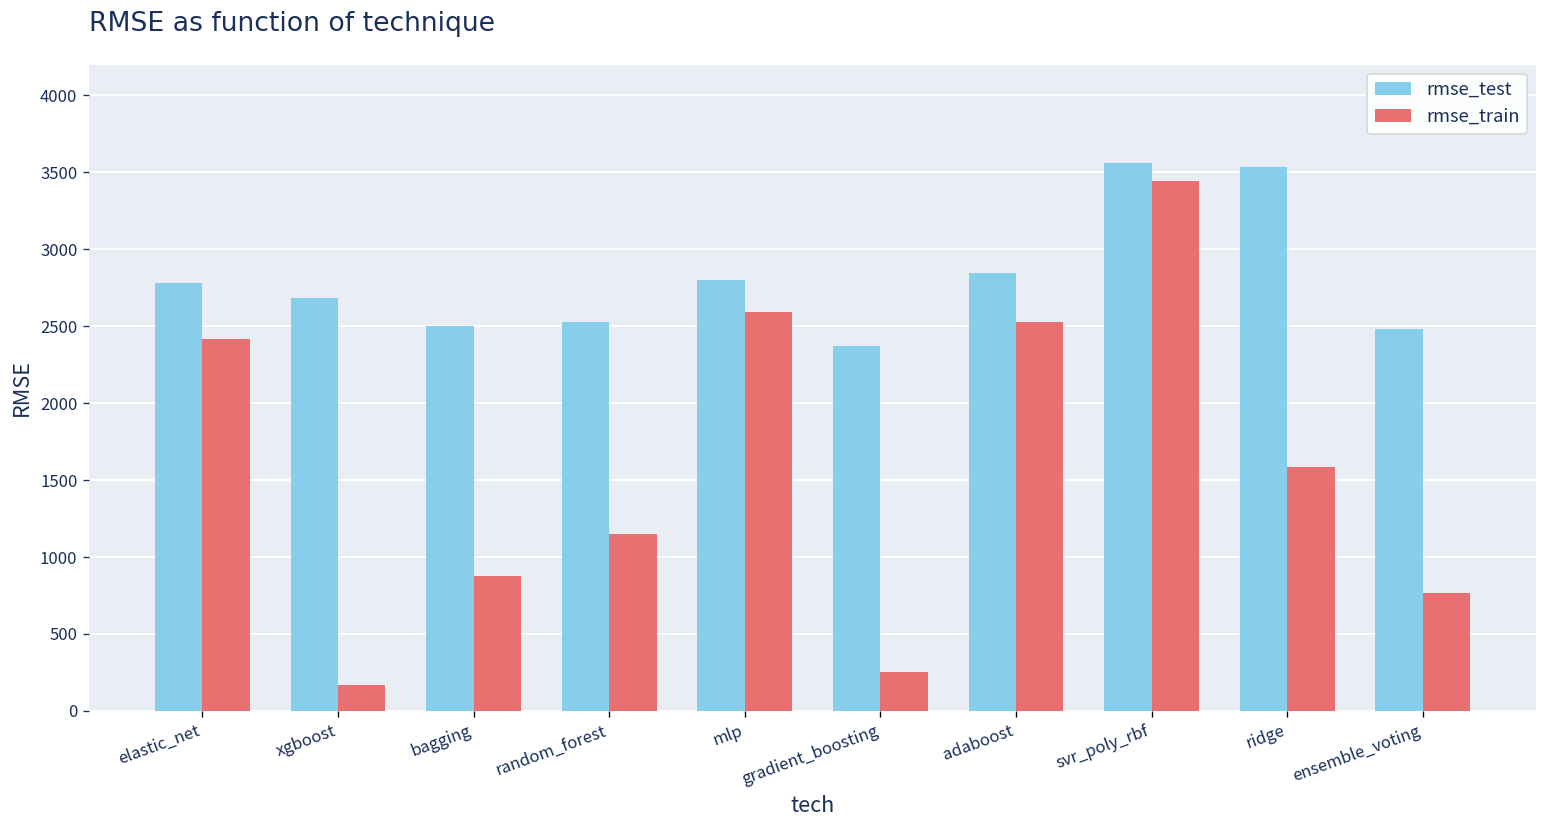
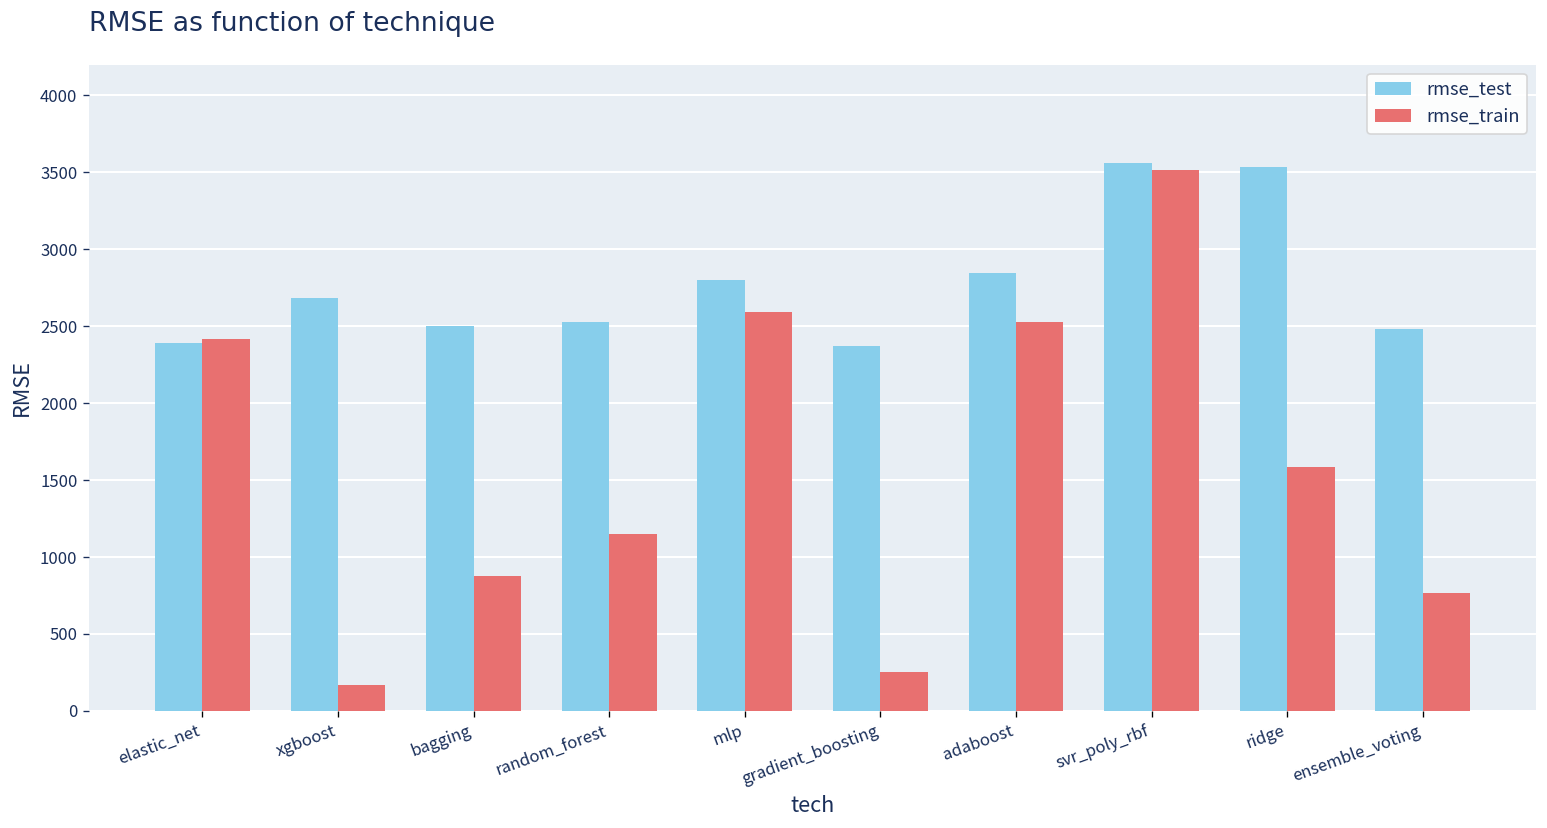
  {
    "rmse_test": {
-     "elastic_net": 2780,
+     "elastic_net": 2390,
      "xgboost": 2680,
      "bagging": 2500,
      "random_forest": 2520,
      "mlp": 2800,
      "gradient_boosting": 2370,
      "adaboost": 2840,
      "svr_poly_rbf": 3560,
      "ridge": 3540,
      "ensemble_voting": 2480
    },
    "rmse_train": {
      "elastic_net": 2420,
      "xgboost": 170,
      "bagging": 880,
      "random_forest": 1150,
      "mlp": 2590,
      "gradient_boosting": 250,
      "adaboost": 2530,
-     "svr_poly_rbf": 3440,
+     "svr_poly_rbf": 3510,
      "ridge": 1590,
      "ensemble_voting": 770
    }
  }
